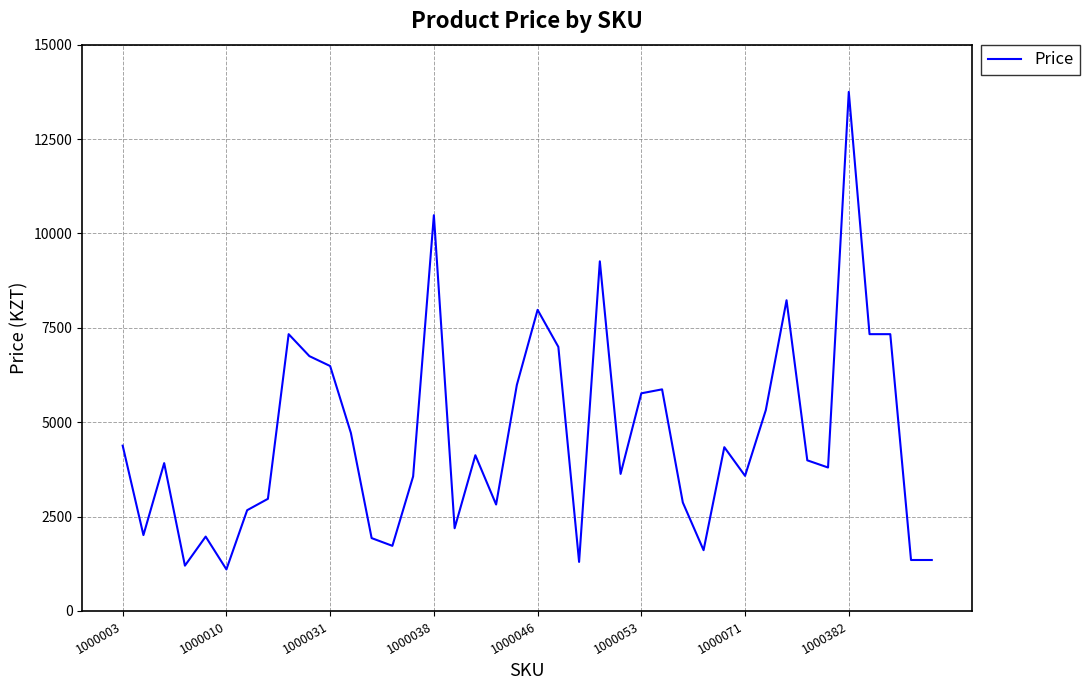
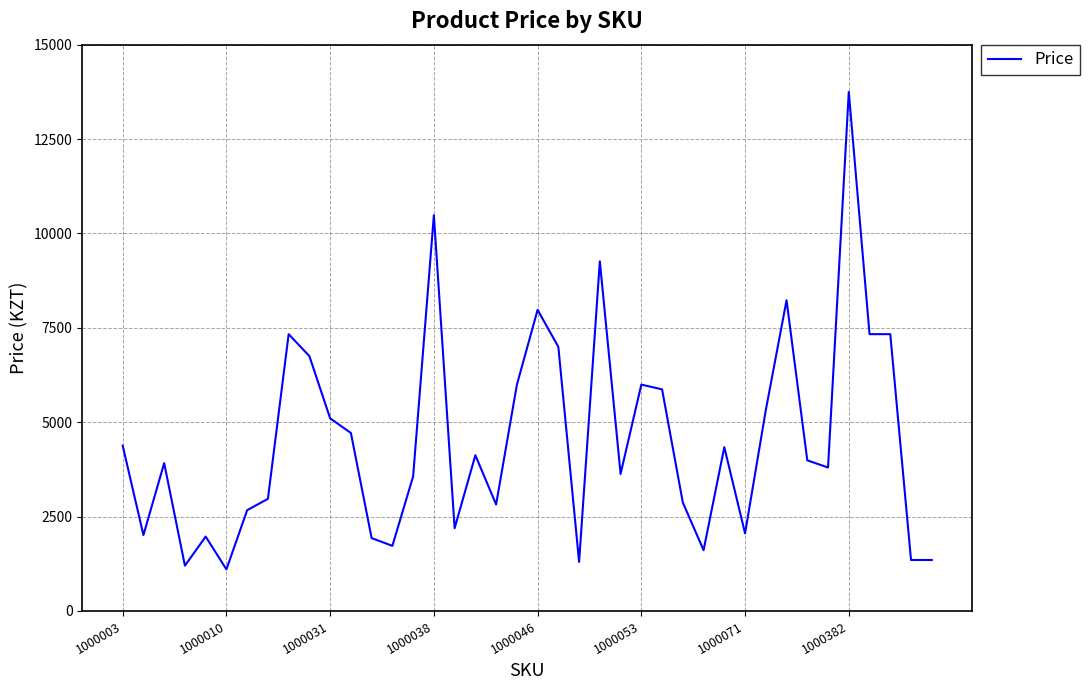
  {
    "1000003": 4400,
    "1000010": 1100,
-   "1000031": 6500,
+   "1000031": 5100,
    "1000038": 10500,
    "1000046": 8000,
-   "1000053": 5800,
-   "1000071": 3600,
+   "1000053": 6000,
+   "1000071": 2100,
    "1000382": 13800
  }
